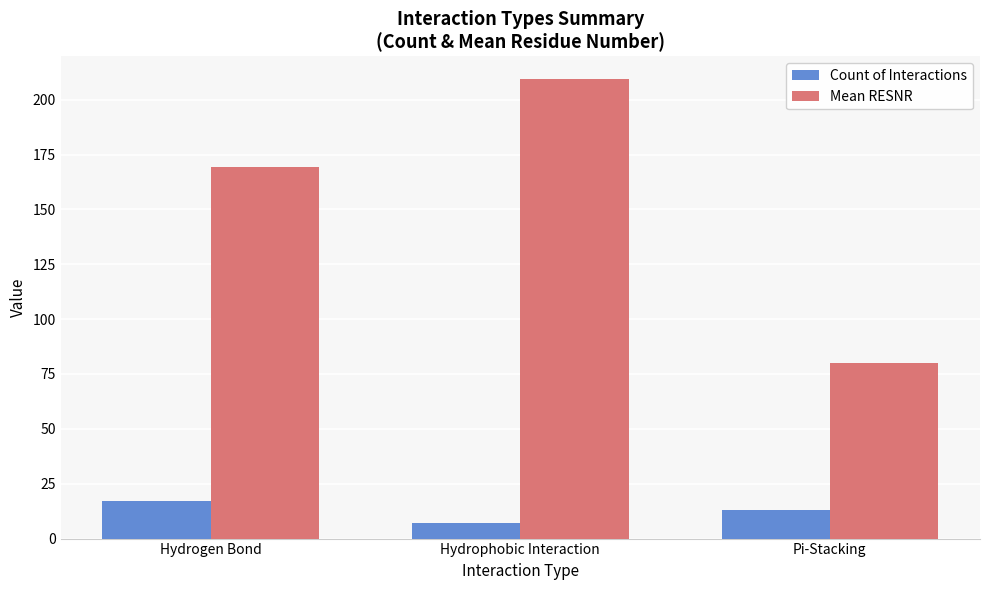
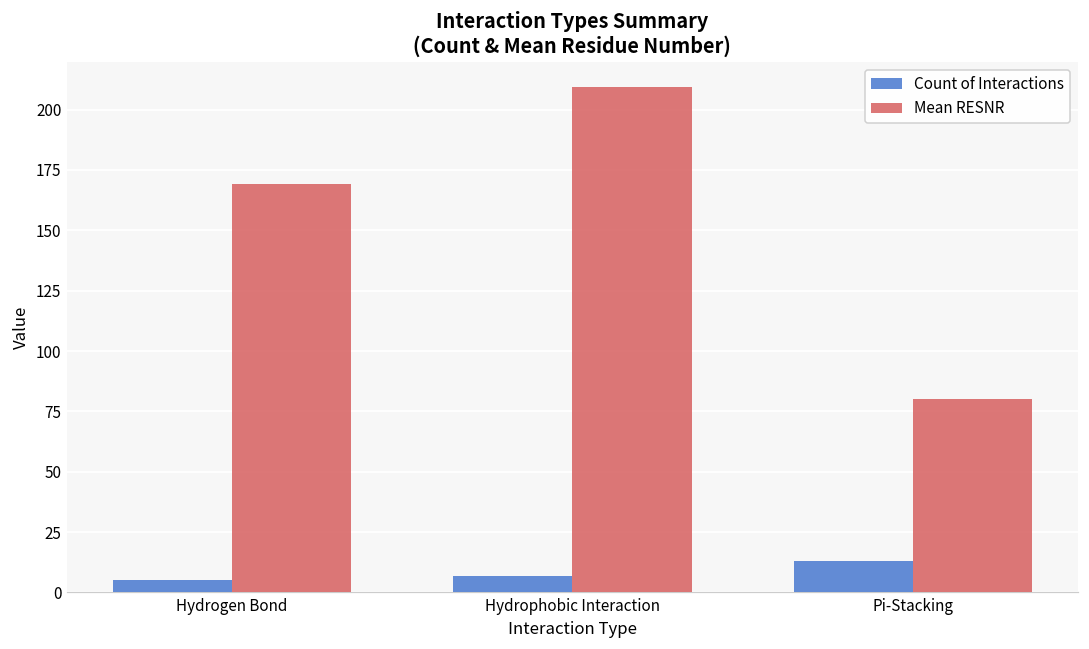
  {
    "Count of Interactions": {
-     "Hydrogen Bond": 17,
+     "Hydrogen Bond": 5,
      "Hydrophobic Interaction": 7,
      "Pi-Stacking": 13
    },
    "Mean RESNR": {
      "Hydrogen Bond": 169,
      "Hydrophobic Interaction": 209,
      "Pi-Stacking": 80
    }
  }
